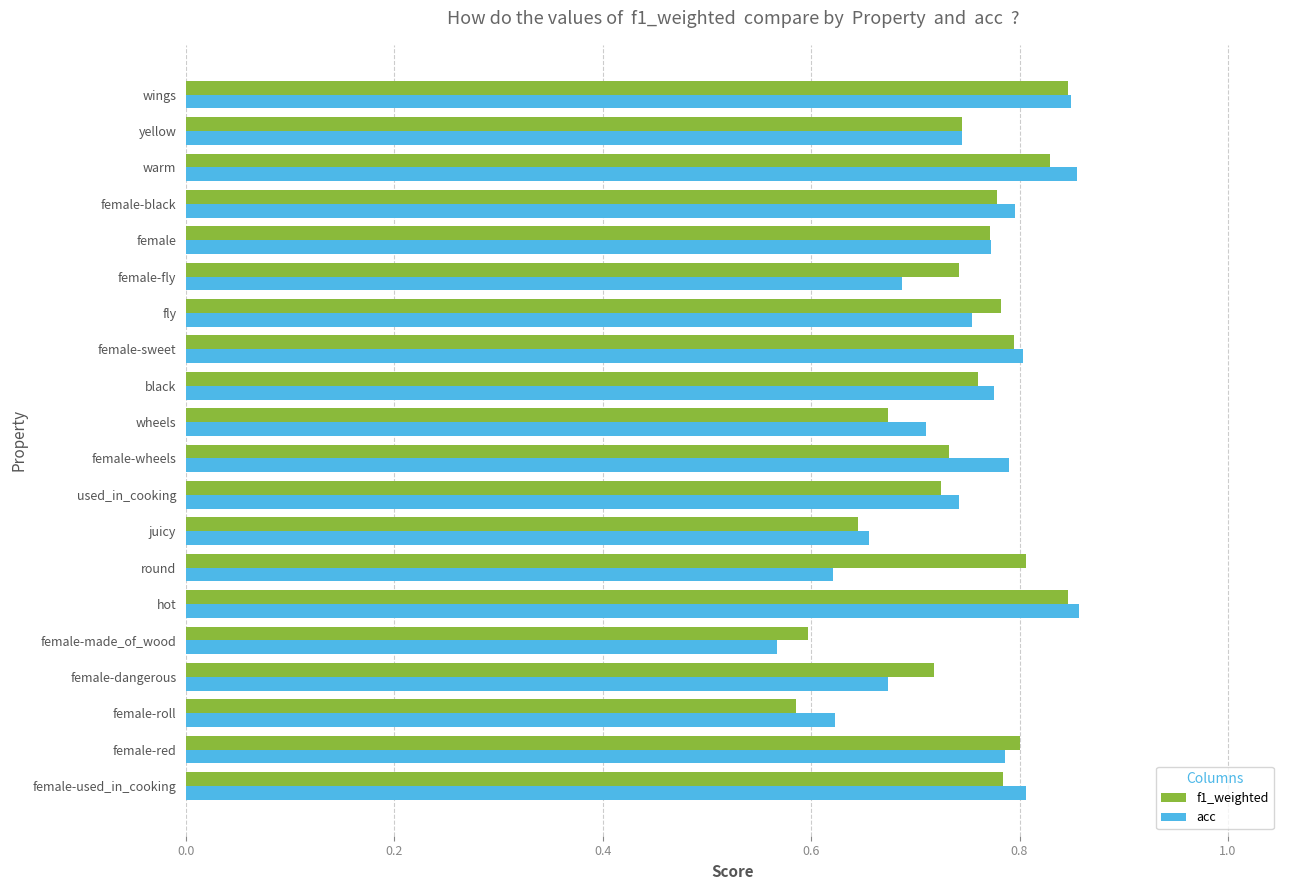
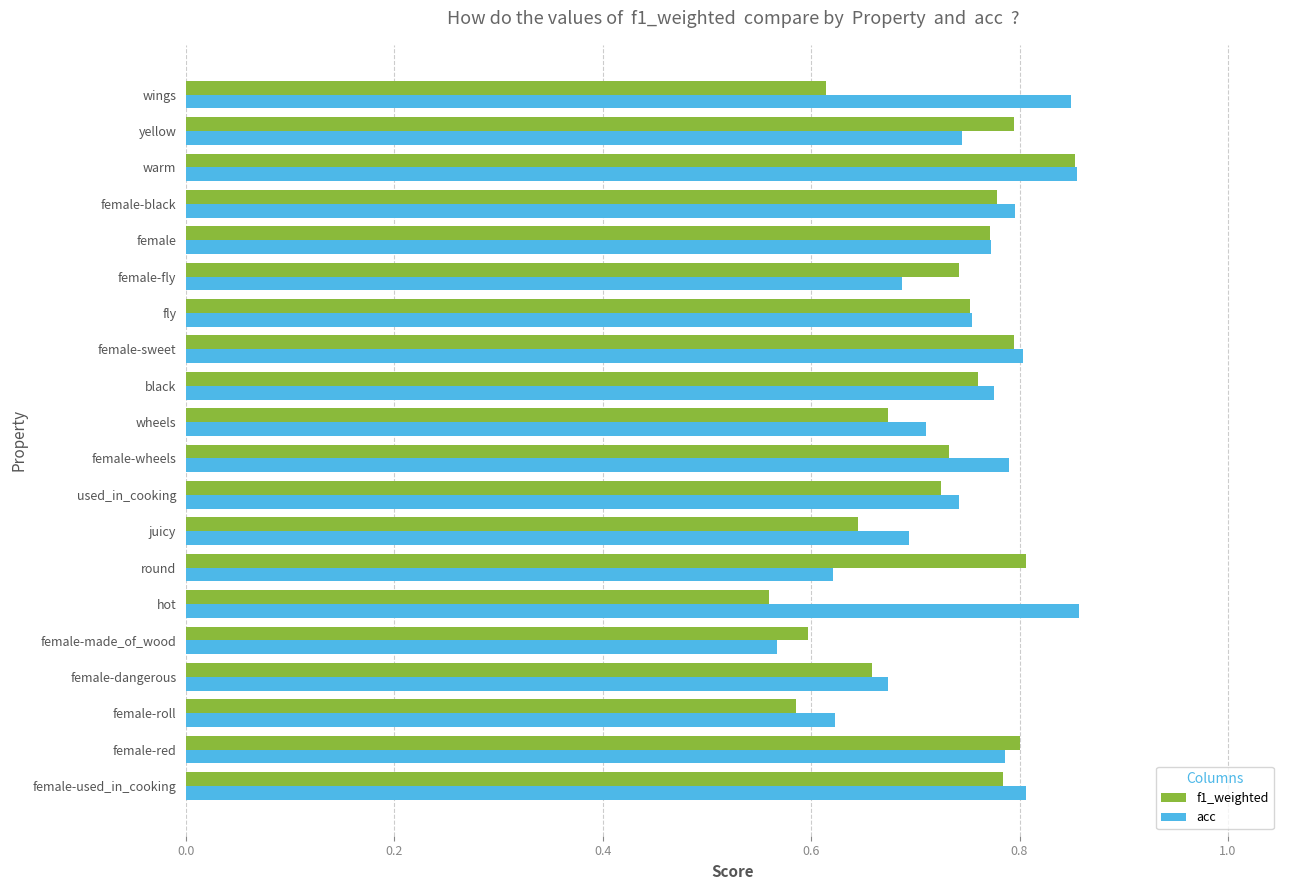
  {
    "f1_weighted": {
-     "wings": 0.847,
-     "yellow": 0.745,
-     "warm": 0.830,
+     "wings": 0.615,
+     "yellow": 0.795,
+     "warm": 0.853,
      "female-black": 0.778,
      "female": 0.772,
      "female-fly": 0.742,
-     "fly": 0.783,
+     "fly": 0.753,
      "female-sweet": 0.794,
      "black": 0.760,
      "wheels": 0.674,
      "female-wheels": 0.732,
      "used_in_cooking": 0.725,
      "juicy": 0.645,
      "round": 0.806,
-     "hot": 0.847,
+     "hot": 0.560,
      "female-made_of_wood": 0.597,
-     "female-dangerous": 0.718,
+     "female-dangerous": 0.659,
      "female-roll": 0.585,
      "female-red": 0.800,
      "female-used_in_cooking": 0.785
    },
    "acc": {
      "wings": 0.849,
      "yellow": 0.745,
      "warm": 0.855,
      "female-black": 0.796,
      "female": 0.772,
      "female-fly": 0.687,
      "fly": 0.755,
      "female-sweet": 0.803,
      "black": 0.776,
      "wheels": 0.711,
      "female-wheels": 0.789,
      "used_in_cooking": 0.742,
-     "juicy": 0.655,
+     "juicy": 0.694,
      "round": 0.621,
      "hot": 0.857,
      "female-made_of_wood": 0.568,
      "female-dangerous": 0.674,
      "female-roll": 0.623,
      "female-red": 0.786,
      "female-used_in_cooking": 0.806
    }
  }
